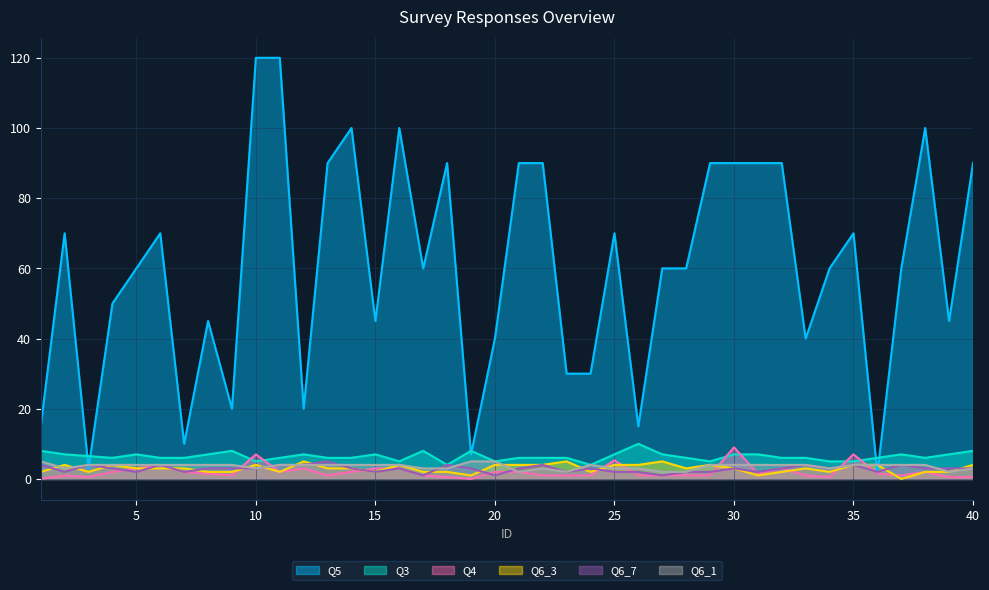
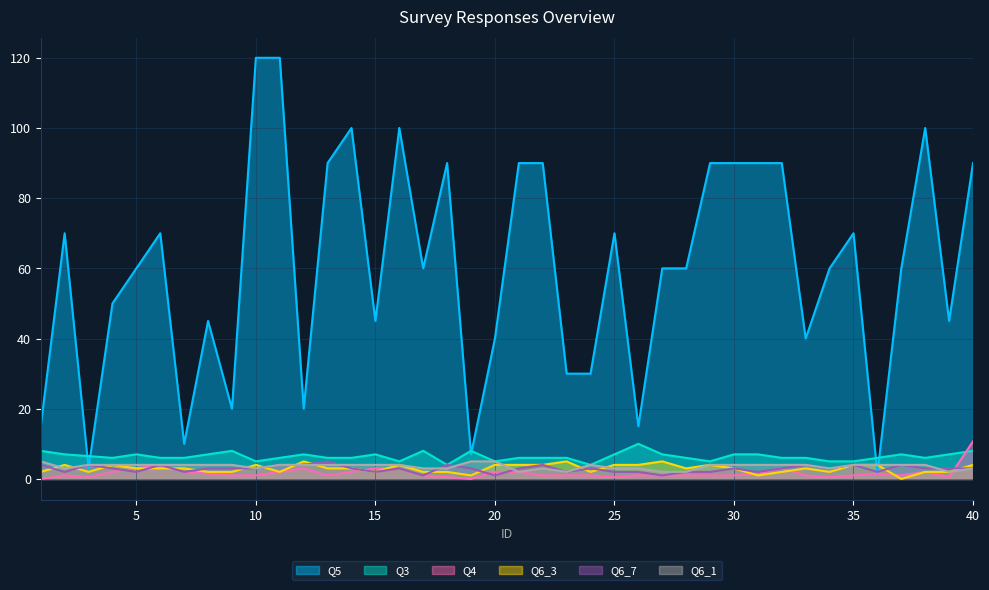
  {
    "Q4": {
-     "10": 7,
+     "10": 1,
      "15": 3,
      "20": 2,
-     "25": 5,
-     "30": 9,
-     "35": 7,
-     "40": 1
+     "25": 1,
+     "30": 1,
+     "35": 1,
+     "40": 11
    },
    "Q6_3": {
      "10": 4,
      "20": 4,
      "25": 4,
      "40": 4
    }
  }
